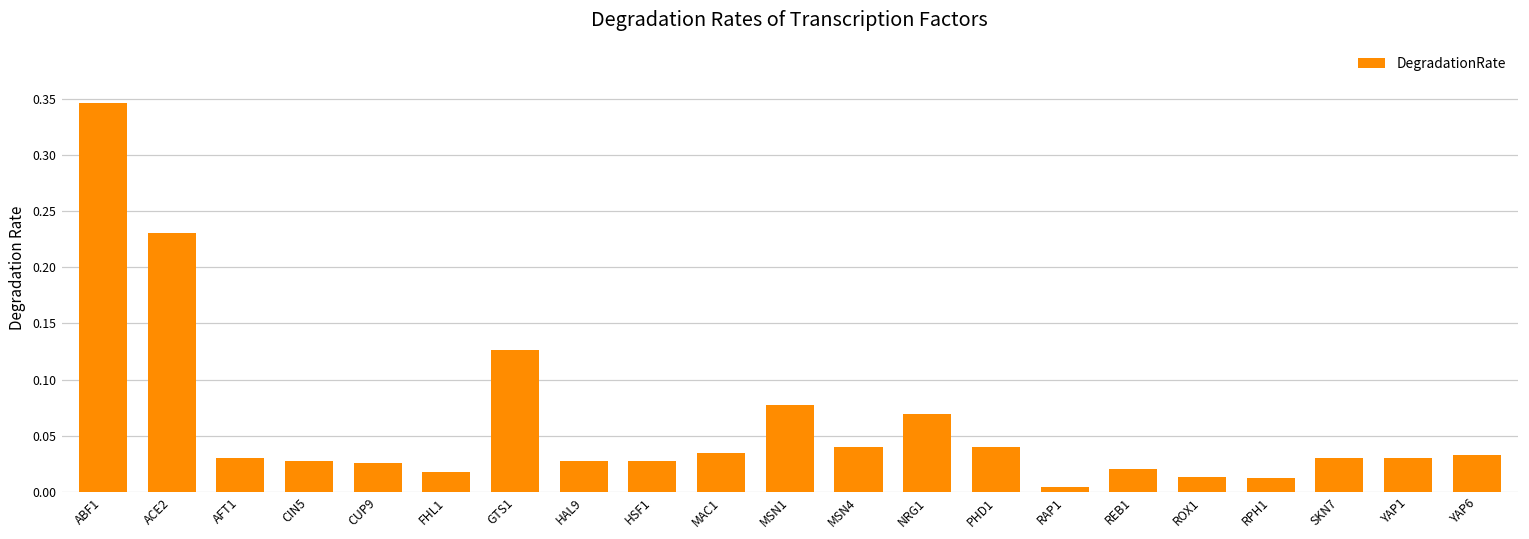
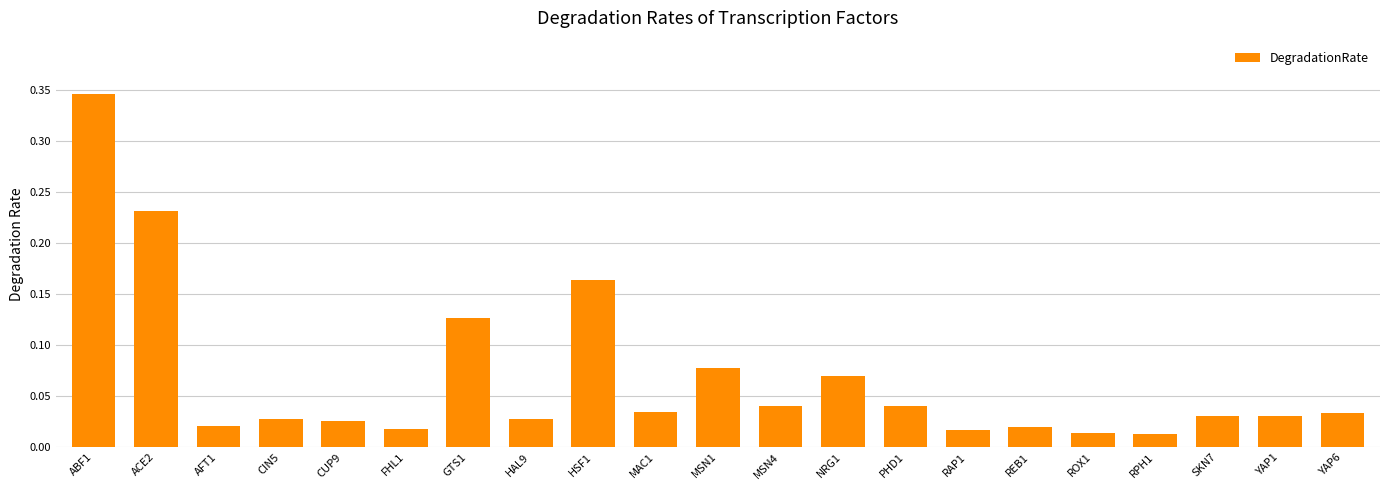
  {
    "ABF1": 0.347,
    "ACE2": 0.231,
-   "AFT1": 0.030,
+   "AFT1": 0.021,
    "CIN5": 0.027,
    "CUP9": 0.026,
    "FHL1": 0.017,
    "GTS1": 0.127,
    "HAL9": 0.027,
-   "HSF1": 0.027,
+   "HSF1": 0.163,
    "MAC1": 0.035,
    "MSN1": 0.077,
    "MSN4": 0.040,
    "NRG1": 0.069,
    "PHD1": 0.040,
-   "RAP1": 0.004,
+   "RAP1": 0.017,
    "REB1": 0.020,
    "ROX1": 0.013,
    "RPH1": 0.013,
    "SKN7": 0.030,
    "YAP1": 0.030,
    "YAP6": 0.033
  }
